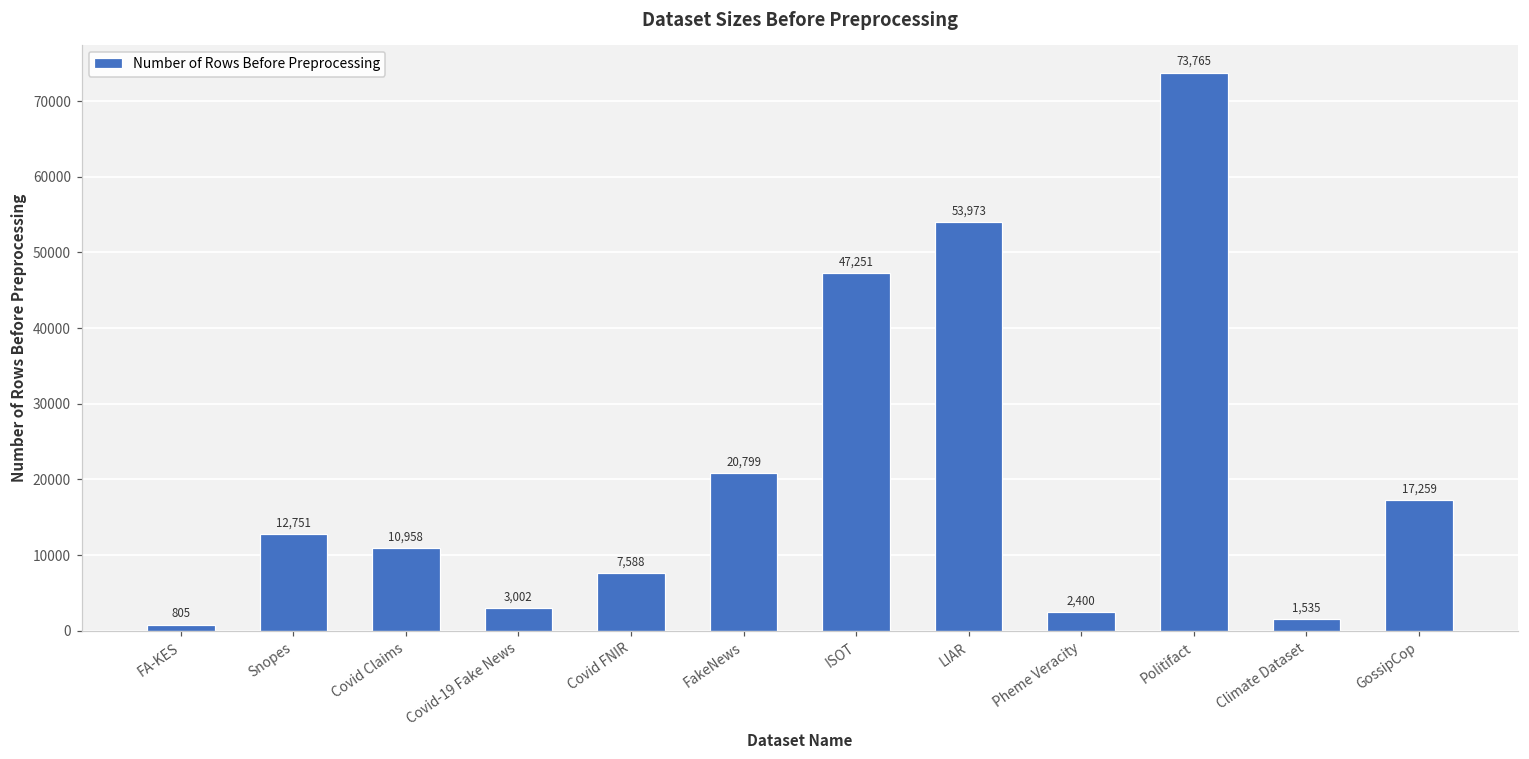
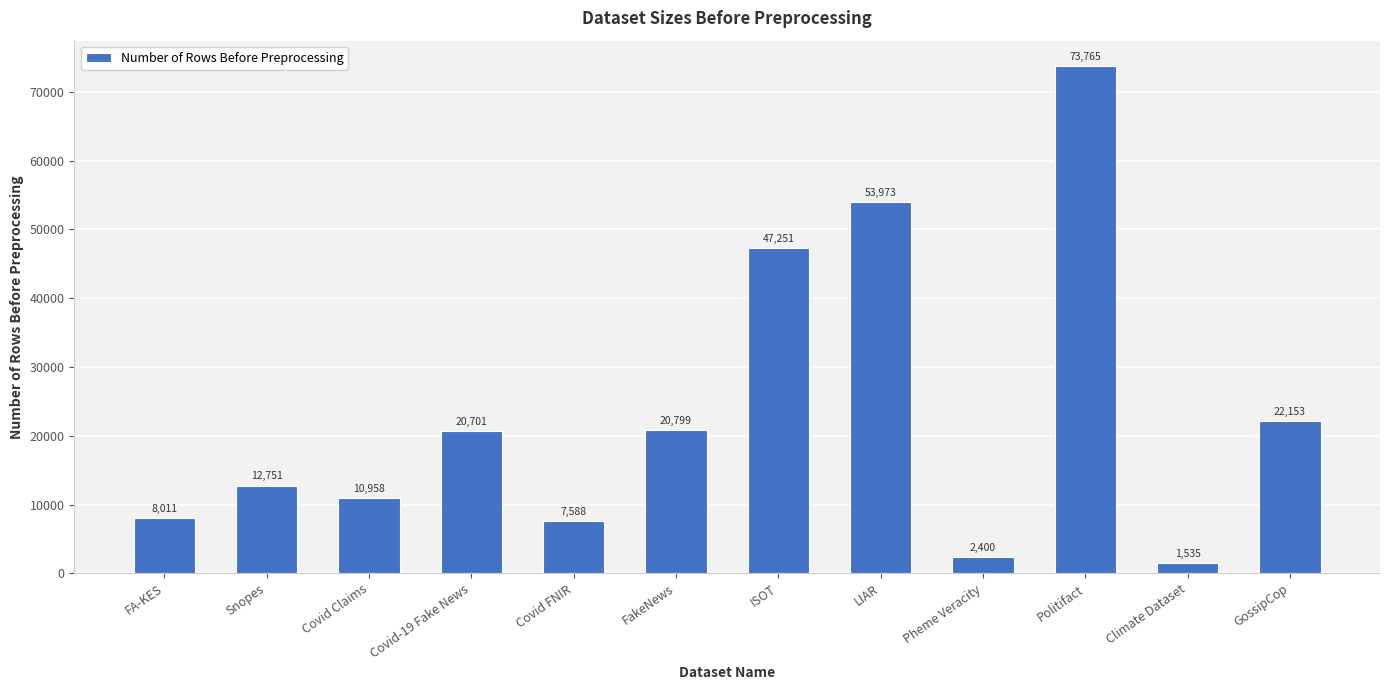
  {
-   "FA-KES": "805",
+   "FA-KES": "8,011",
    "Snopes": "12,751",
    "Covid Claims": "10,958",
-   "Covid-19 Fake News": "3,002",
+   "Covid-19 Fake News": "20,701",
    "Covid FNIR": "7,588",
    "FakeNews": "20,799",
    "ISOT": "47,251",
    "LIAR": "53,973",
    "Pheme Veracity": "2,400",
    "Politifact": "73,765",
    "Climate Dataset": "1,535",
-   "GossipCop": "17,259"
+   "GossipCop": "22,153"
  }
